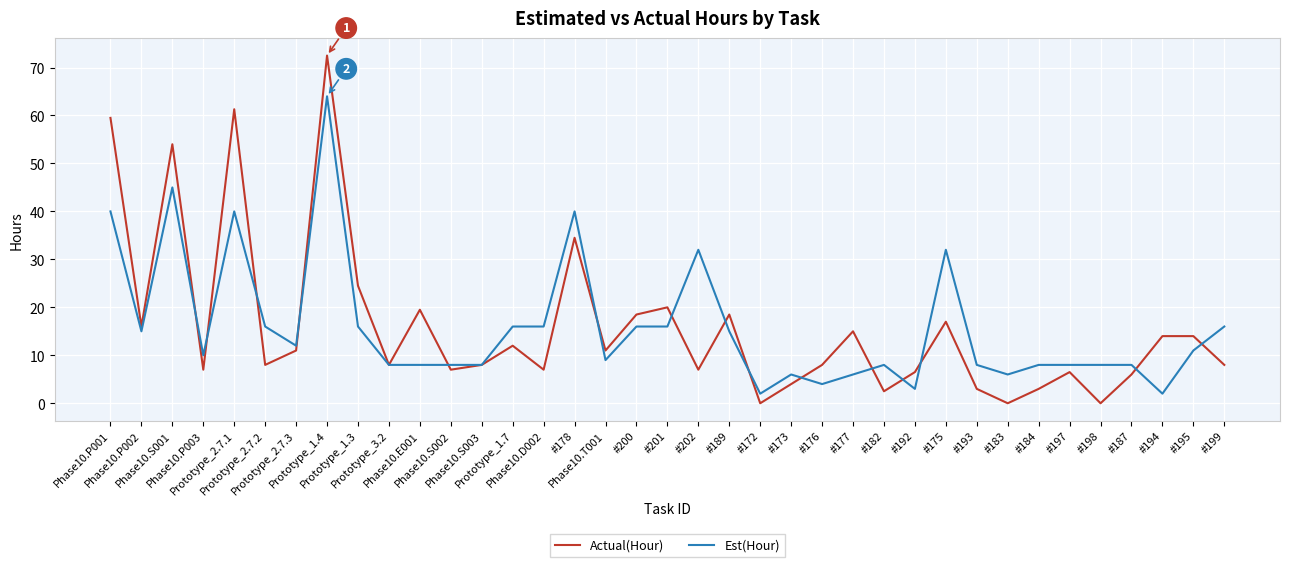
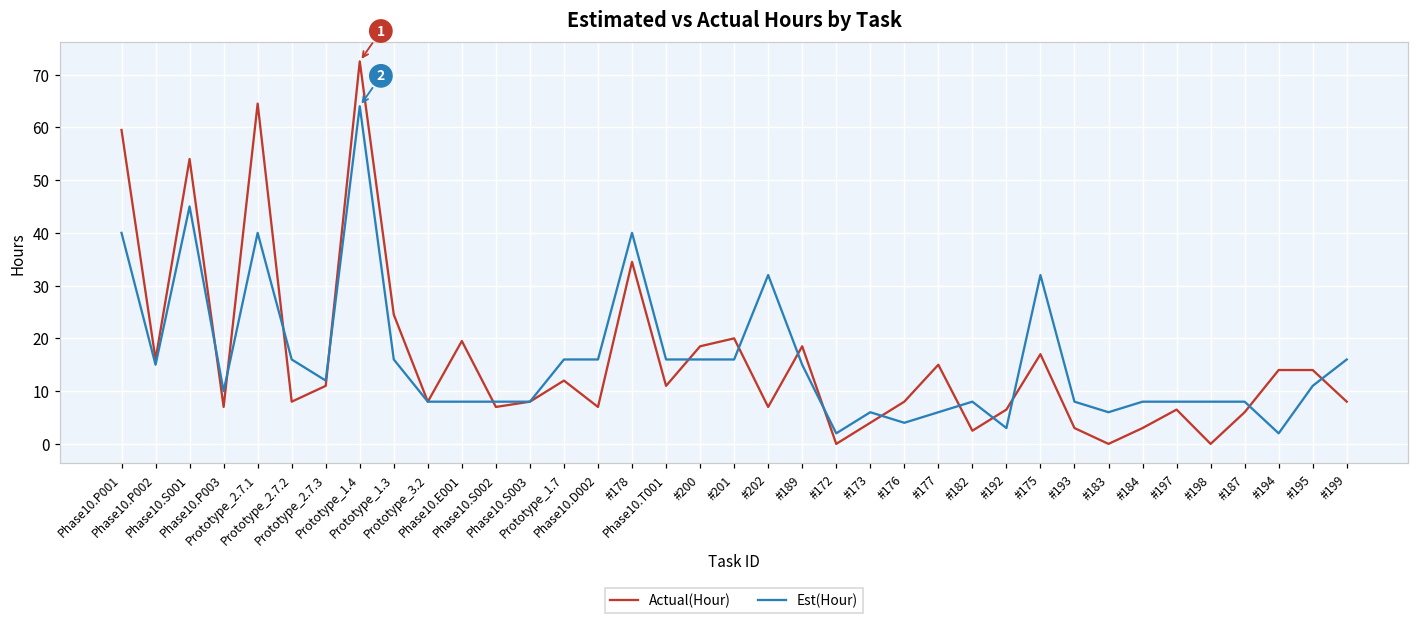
  {
    "Actual(Hour)": {
      "Phase10.P001": 60,
      "Phase10.P002": 16,
      "Phase10.S001": 54,
      "Phase10.P003": 7,
-     "Prototype_2.7.1": 61,
+     "Prototype_2.7.1": 65,
      "Prototype_2.7.2": 8,
      "Prototype_2.7.3": 11,
      "Prototype_1.4": 73,
      "Prototype_1.3": 25,
      "Phase10.E001": 20,
      "Phase10.S002": 7,
      "Prototype_1.7": 12,
      "Phase10.D002": 7,
      "#178": 35,
      "Phase10.T001": 11,
      "#200": 19,
      "#201": 20,
      "#202": 7,
      "#189": 19,
      "#172": 0,
      "#173": 4,
      "#176": 8,
      "#177": 15,
      "#182": 3,
      "#192": 7,
      "#175": 17,
      "#193": 3,
      "#183": 0,
      "#184": 3,
      "#197": 7,
      "#198": 0,
      "#187": 6,
      "#194": 14,
      "#195": 14,
      "#199": 8
    },
    "Est(Hour)": {
      "Phase10.P001": 40,
      "Phase10.P002": 15,
      "Phase10.S001": 45,
      "Phase10.P003": 10,
      "Prototype_2.7.1": 40,
      "Prototype_2.7.2": 16,
      "Prototype_2.7.3": 12,
      "Prototype_1.3": 16,
      "Phase10.E001": 8,
      "Phase10.S002": 8,
      "Prototype_1.7": 16,
      "Phase10.D002": 16,
      "#178": 40,
-     "Phase10.T001": 9,
+     "Phase10.T001": 16,
      "#200": 16,
      "#201": 16,
      "#202": 32,
      "#189": 15,
      "#172": 2,
      "#173": 6,
      "#176": 4,
      "#177": 6,
      "#182": 8,
      "#192": 3,
      "#175": 32,
      "#193": 8,
      "#183": 6,
      "#184": 8,
      "#197": 8,
      "#198": 8,
      "#187": 8,
      "#194": 2,
      "#195": 11,
      "#199": 16
    }
  }
